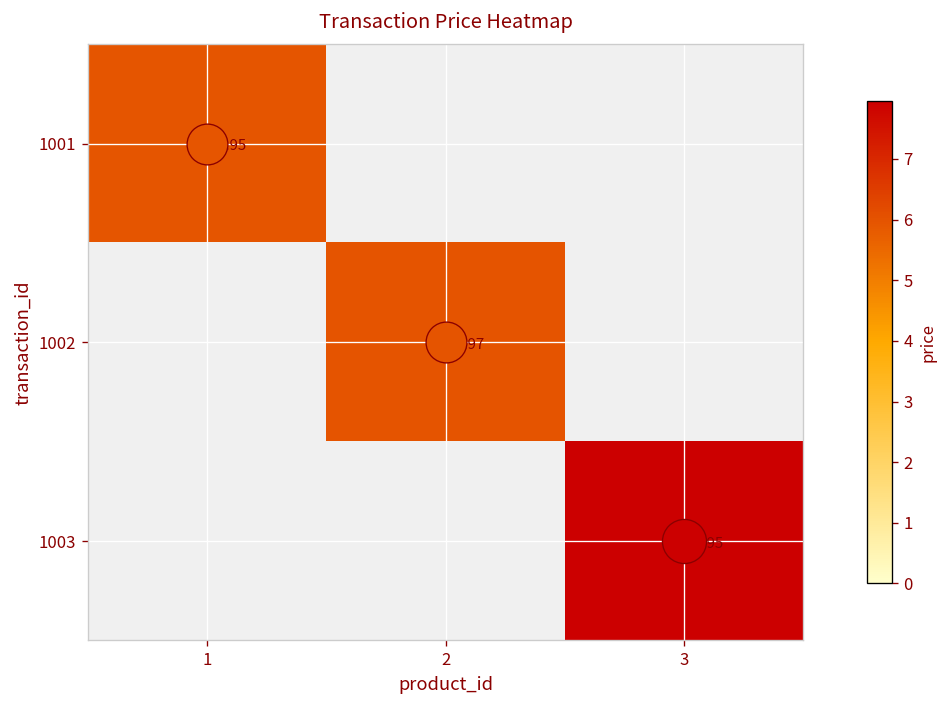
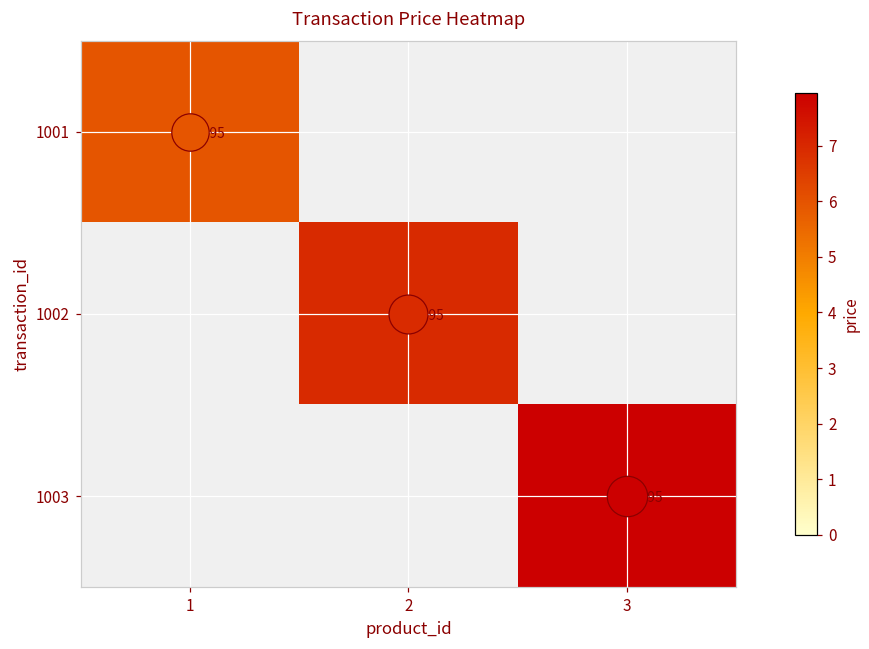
  {
    "1001": {
      "1": 5.95
    },
    "1002": {
-     "2": 5.97
+     "2": 6.95
    },
    "1003": {
      "3": 7.95
    }
  }
